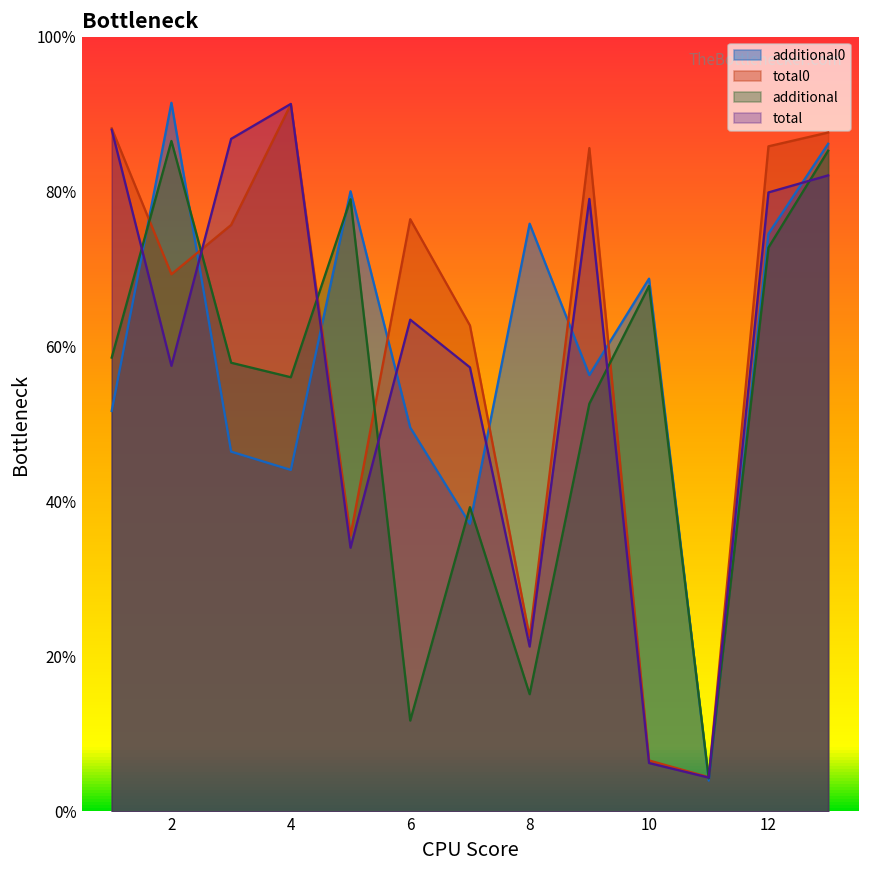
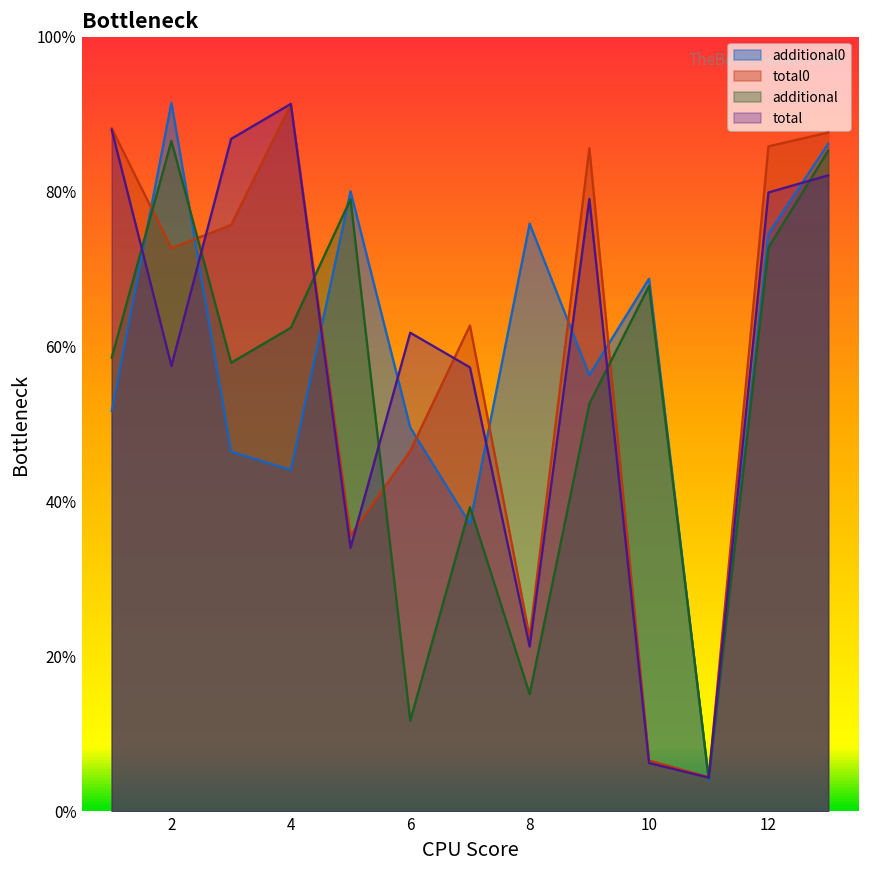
  {
    "additional0": {
      "2": "91%",
      "4": "44%",
      "6": "50%",
      "8": "76%",
      "10": "69%",
      "12": "75%"
    },
    "total0": {
-     "2": "69%",
-     "6": "76%",
+     "2": "73%",
+     "6": "47%",
      "8": "22%",
      "12": "86%"
    },
    "additional": {
      "2": "87%",
-     "4": "56%",
+     "4": "62%",
      "6": "12%",
      "8": "15%",
      "10": "68%",
      "12": "73%"
    },
    "total": {
      "2": "58%",
-     "6": "63%",
+     "6": "62%",
      "8": "21%",
      "12": "80%"
    }
  }
